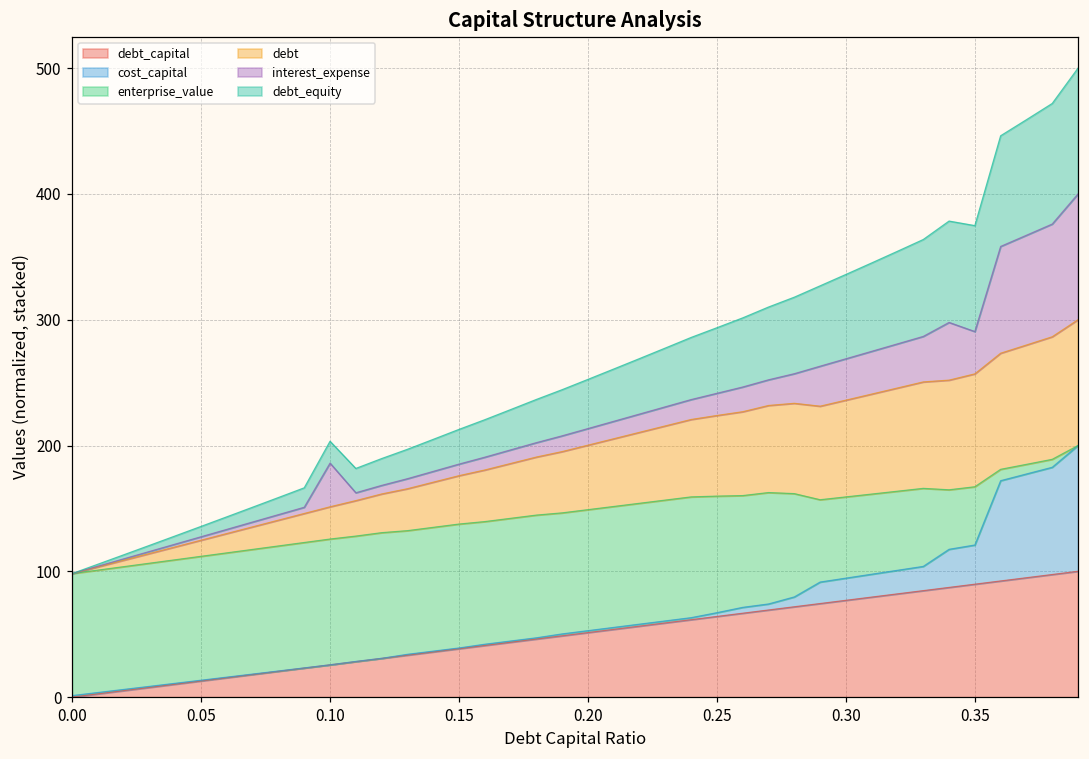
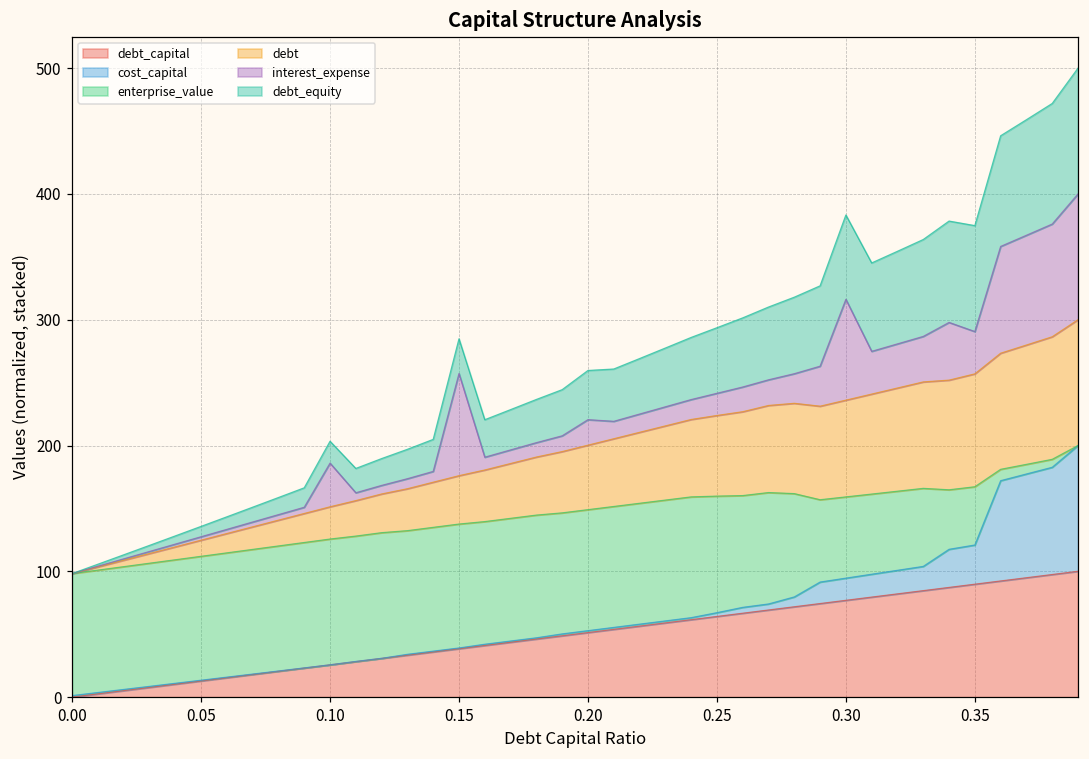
  {
    "interest_expense": {
      "0.05": 3,
      "0.10": 35,
-     "0.15": 9,
-     "0.20": 13,
+     "0.15": 81,
+     "0.20": 20,
      "0.25": 18,
-     "0.30": 33,
+     "0.30": 80,
      "0.35": 34
    }
  }
